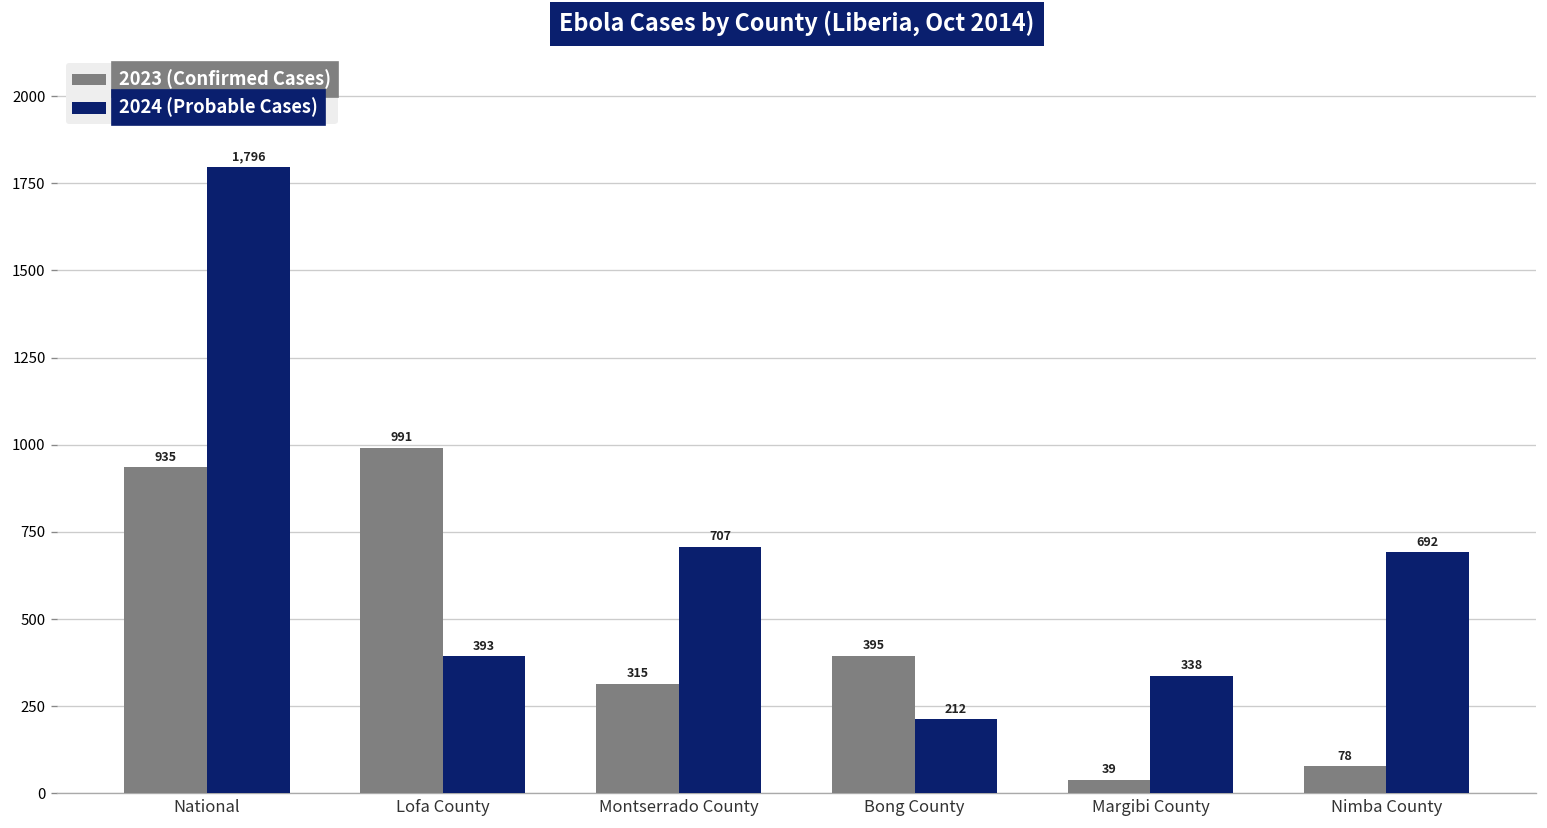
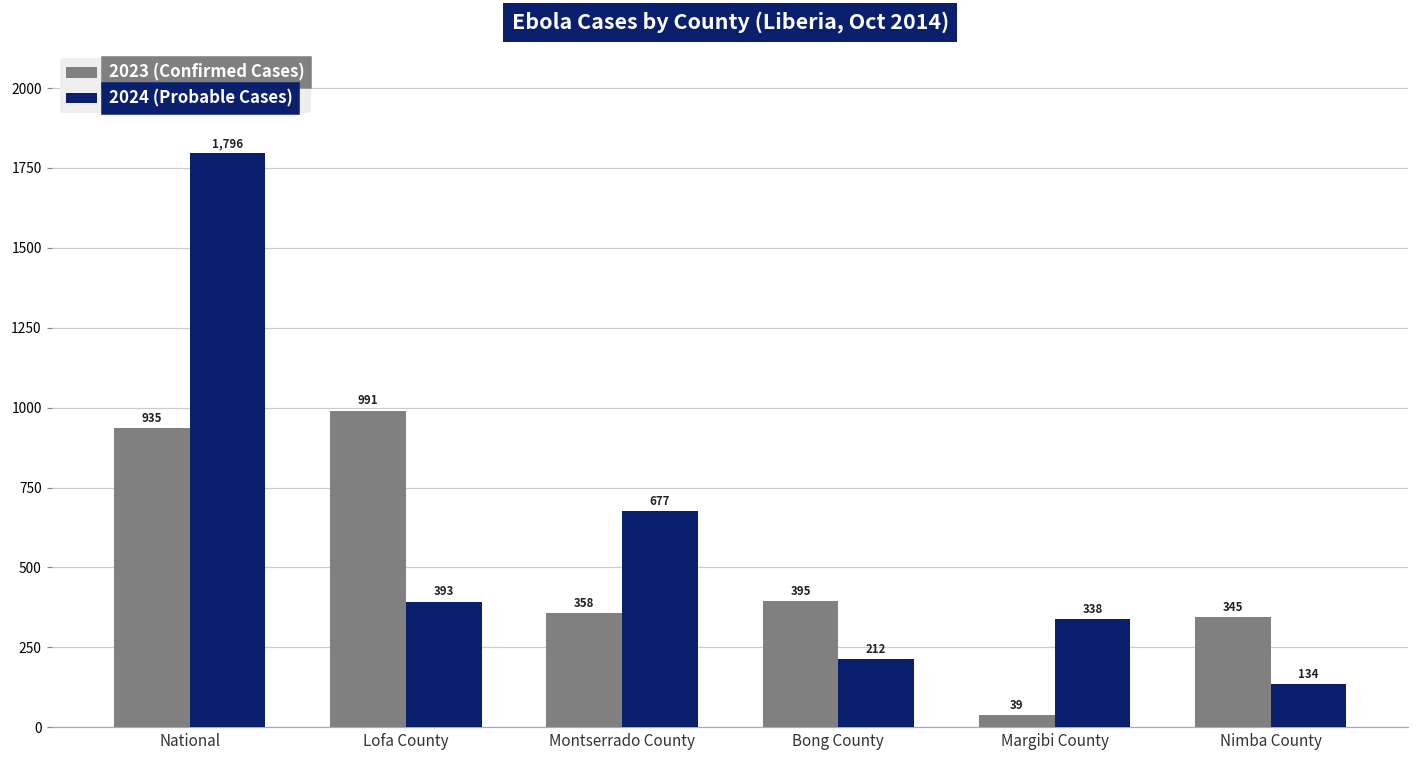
  {
    "2023 (Confirmed Cases)": {
      "National": "935",
      "Lofa County": "991",
-     "Montserrado County": "315",
+     "Montserrado County": "358",
      "Bong County": "395",
      "Margibi County": "39",
-     "Nimba County": "78"
+     "Nimba County": "345"
    },
    "2024 (Probable Cases)": {
      "National": "1,796",
      "Lofa County": "393",
-     "Montserrado County": "707",
+     "Montserrado County": "677",
      "Bong County": "212",
      "Margibi County": "338",
-     "Nimba County": "692"
+     "Nimba County": "134"
    }
  }
